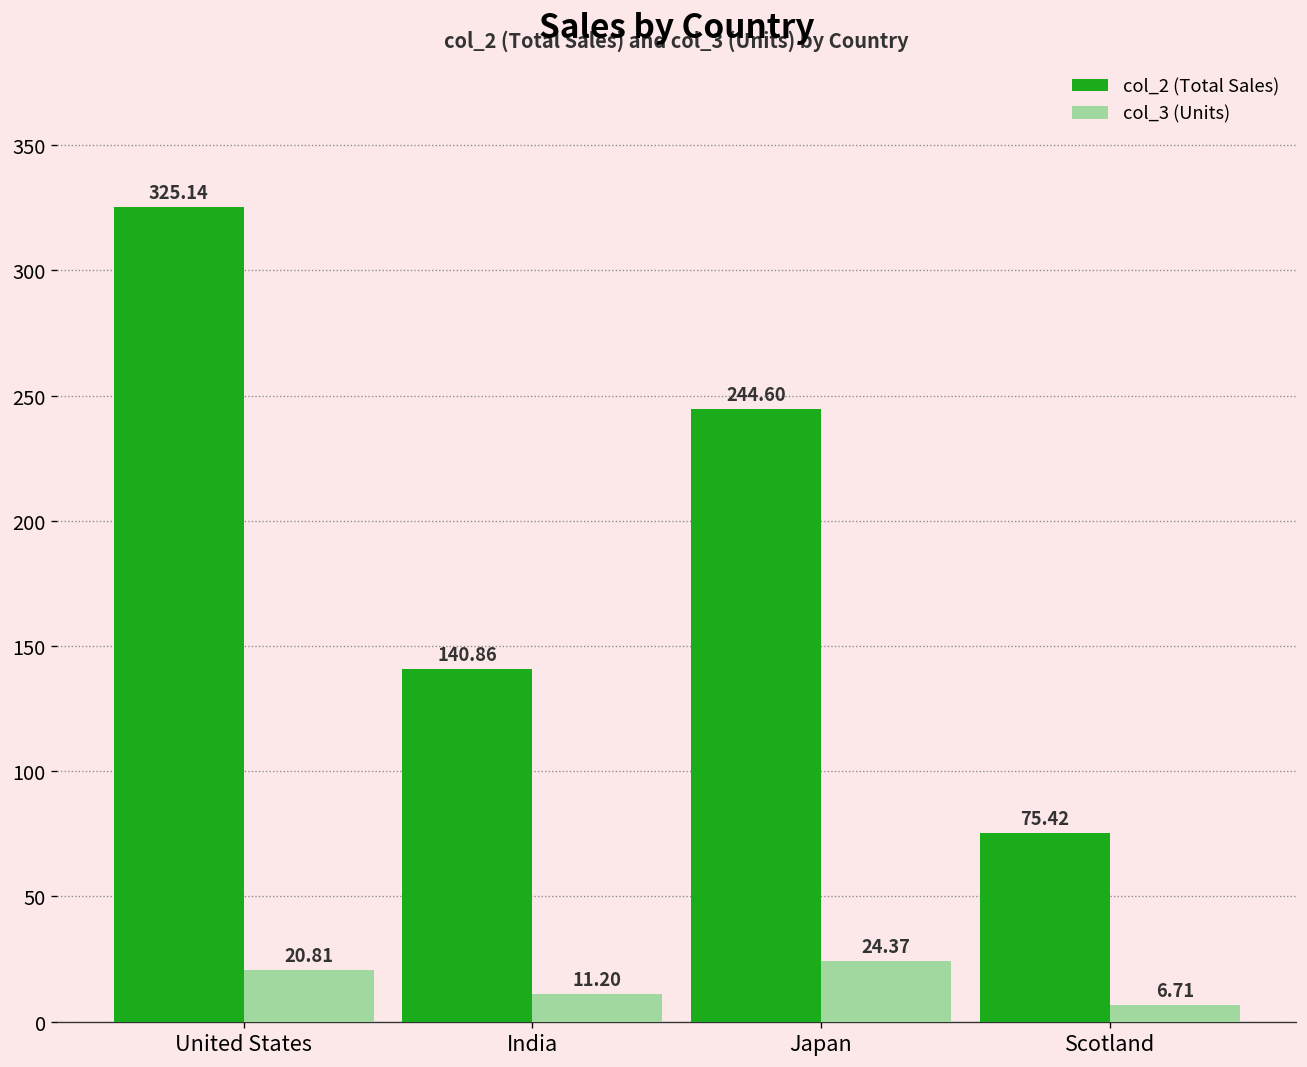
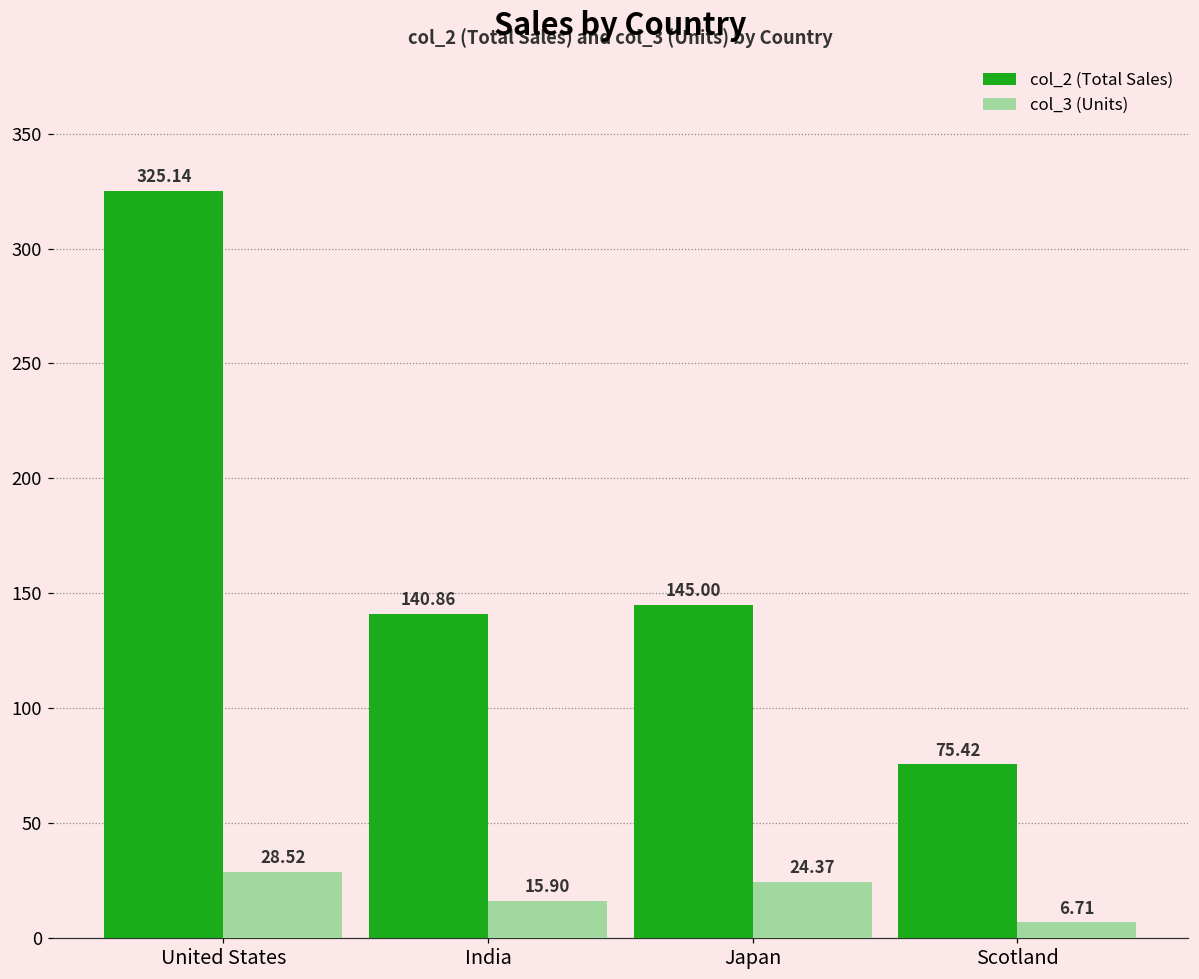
  {
    "col_2 (Total Sales)": {
      "United States": 325.14,
      "India": 140.86,
-     "Japan": 244.60,
+     "Japan": 145.00,
      "Scotland": 75.42
    },
    "col_3 (Units)": {
-     "United States": 20.81,
-     "India": 11.20,
+     "United States": 28.52,
+     "India": 15.90,
      "Japan": 24.37,
      "Scotland": 6.71
    }
  }
